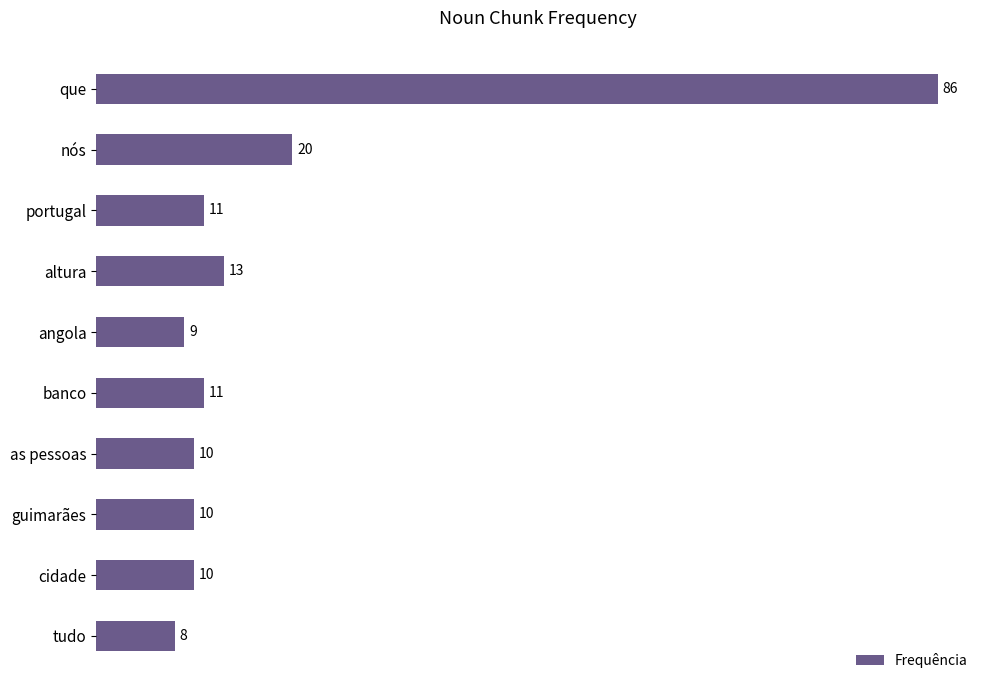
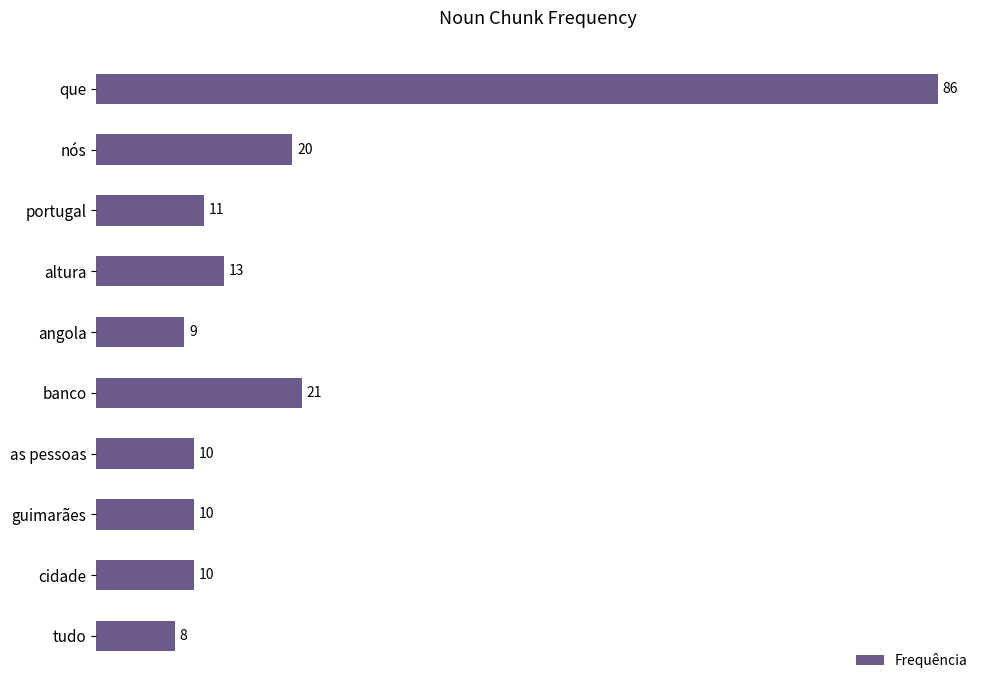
  {
    "que": 86,
    "nós": 20,
    "portugal": 11,
    "altura": 13,
    "angola": 9,
-   "banco": 11,
+   "banco": 21,
    "as pessoas": 10,
    "guimarães": 10,
    "cidade": 10,
    "tudo": 8
  }
